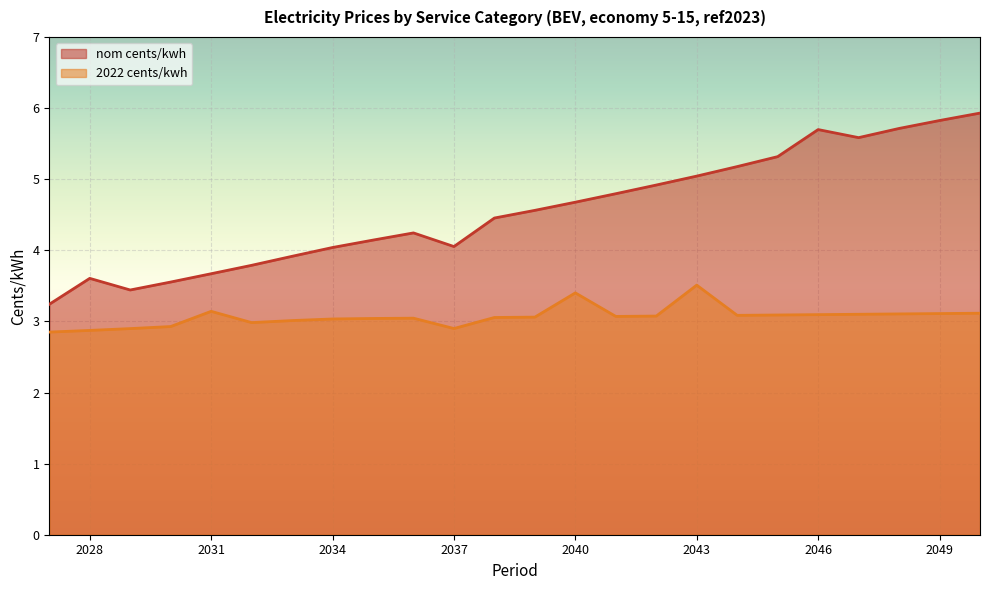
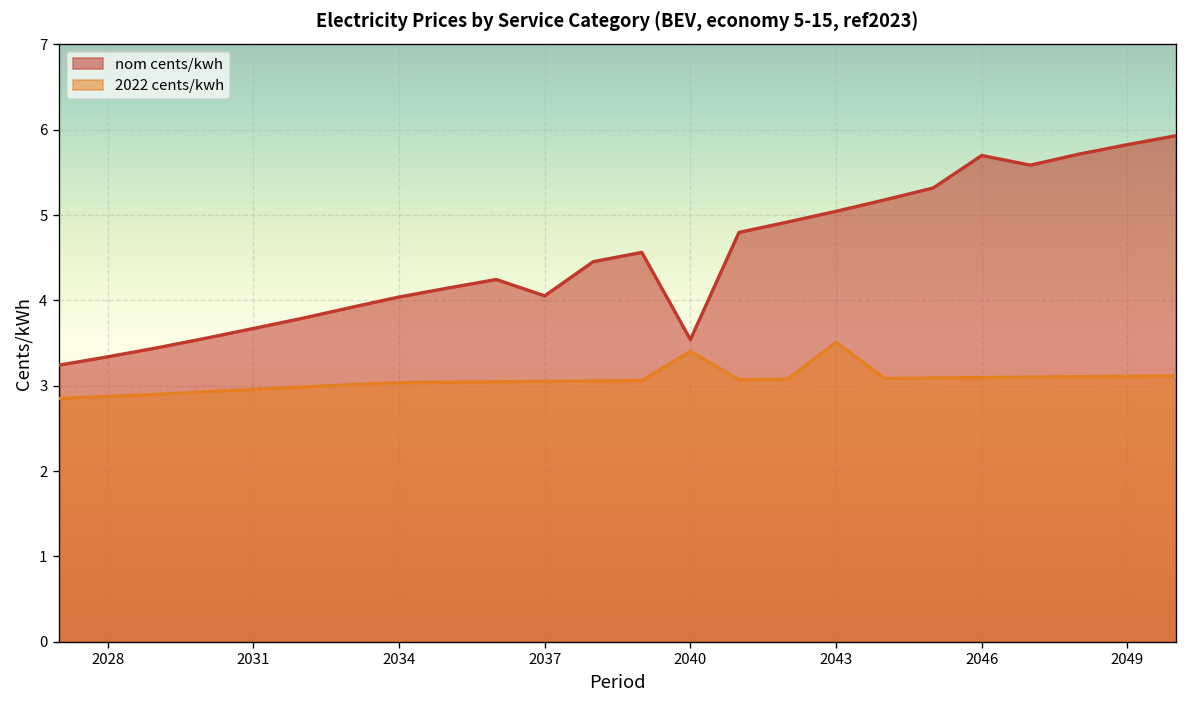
  {
    "nom cents/kwh": {
-     "2028": 3.6,
+     "2028": 3.3,
      "2031": 3.7,
      "2034": 4.0,
      "2037": 4.1,
-     "2040": 4.7,
+     "2040": 3.5,
      "2043": 5.0,
      "2046": 5.7,
      "2049": 5.8
    },
    "2022 cents/kwh": {
      "2028": 2.9,
-     "2031": 3.1,
+     "2031": 3.0,
      "2034": 3.0,
-     "2037": 2.9,
+     "2037": 3.1,
      "2040": 3.4,
      "2043": 3.5,
      "2046": 3.1,
      "2049": 3.1
    }
  }
